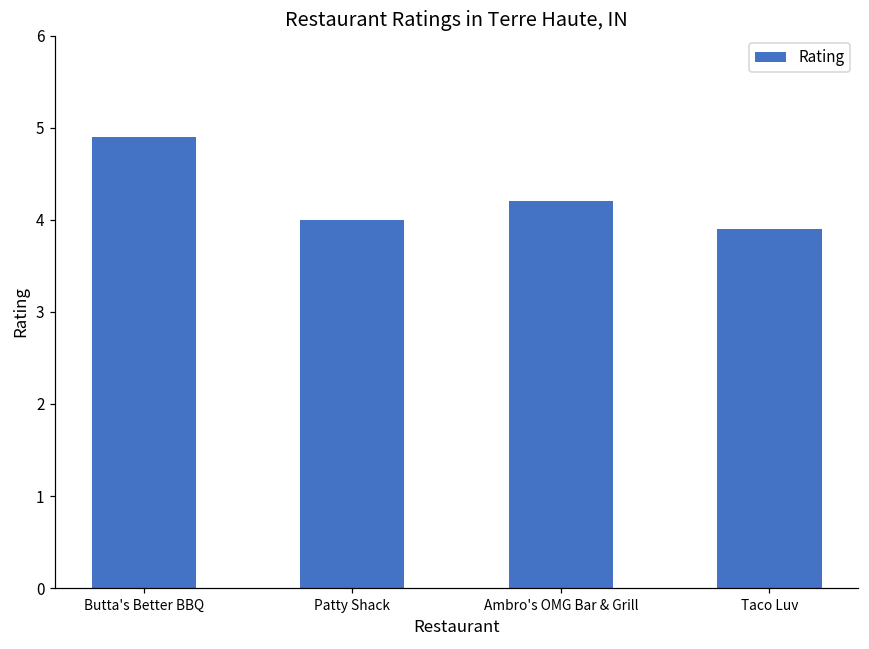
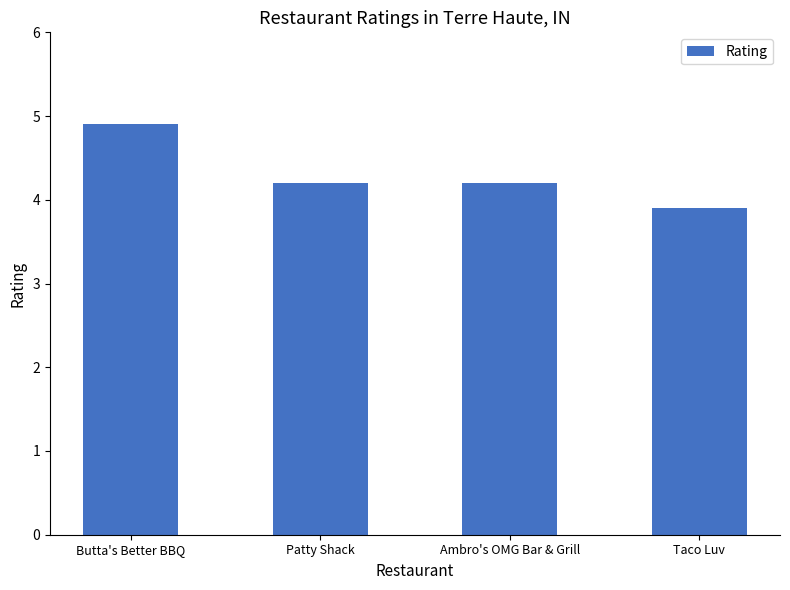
  {
    "Butta's Better BBQ": 4.9,
-   "Patty Shack": 4.0,
+   "Patty Shack": 4.2,
    "Ambro's OMG Bar & Grill": 4.2,
    "Taco Luv": 3.9
  }
